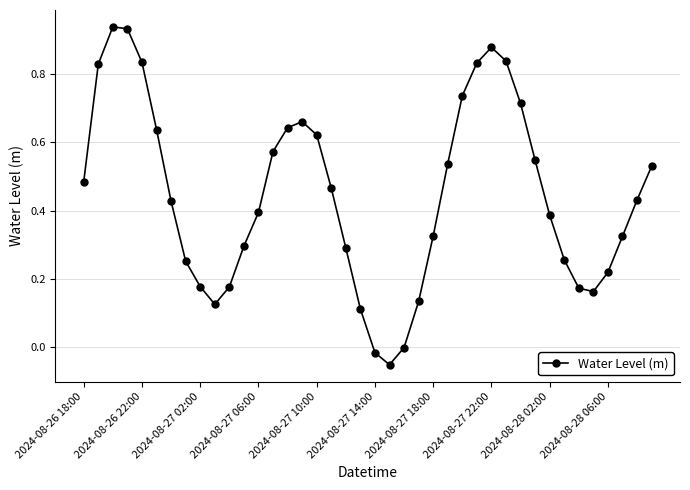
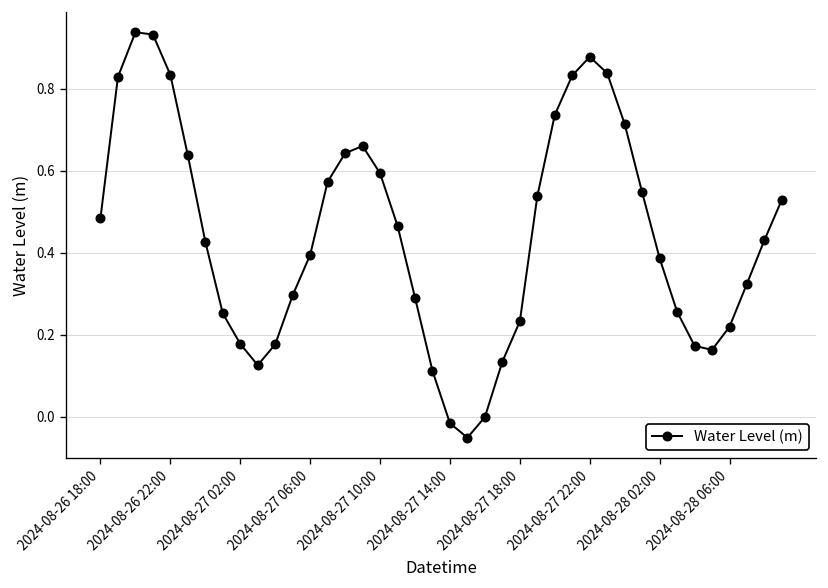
  {
    "2024-08-26 18:00": 0.49,
    "2024-08-26 22:00": 0.83,
    "2024-08-27 02:00": 0.18,
    "2024-08-27 06:00": 0.39,
-   "2024-08-27 10:00": 0.62,
+   "2024-08-27 10:00": 0.59,
    "2024-08-27 14:00": -0.02,
-   "2024-08-27 18:00": 0.33,
+   "2024-08-27 18:00": 0.23,
    "2024-08-27 22:00": 0.88,
    "2024-08-28 02:00": 0.39,
    "2024-08-28 06:00": 0.22
  }
